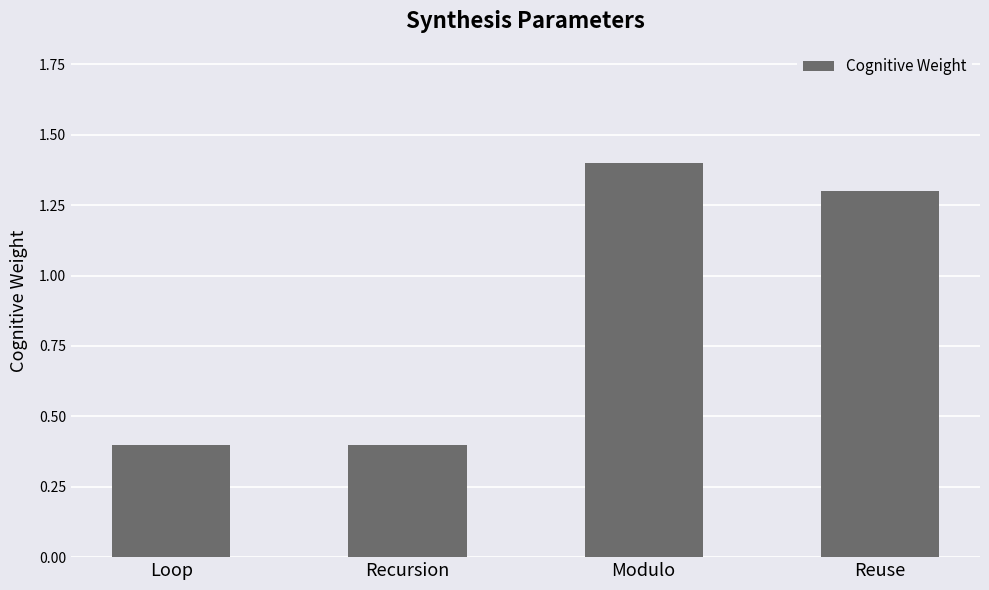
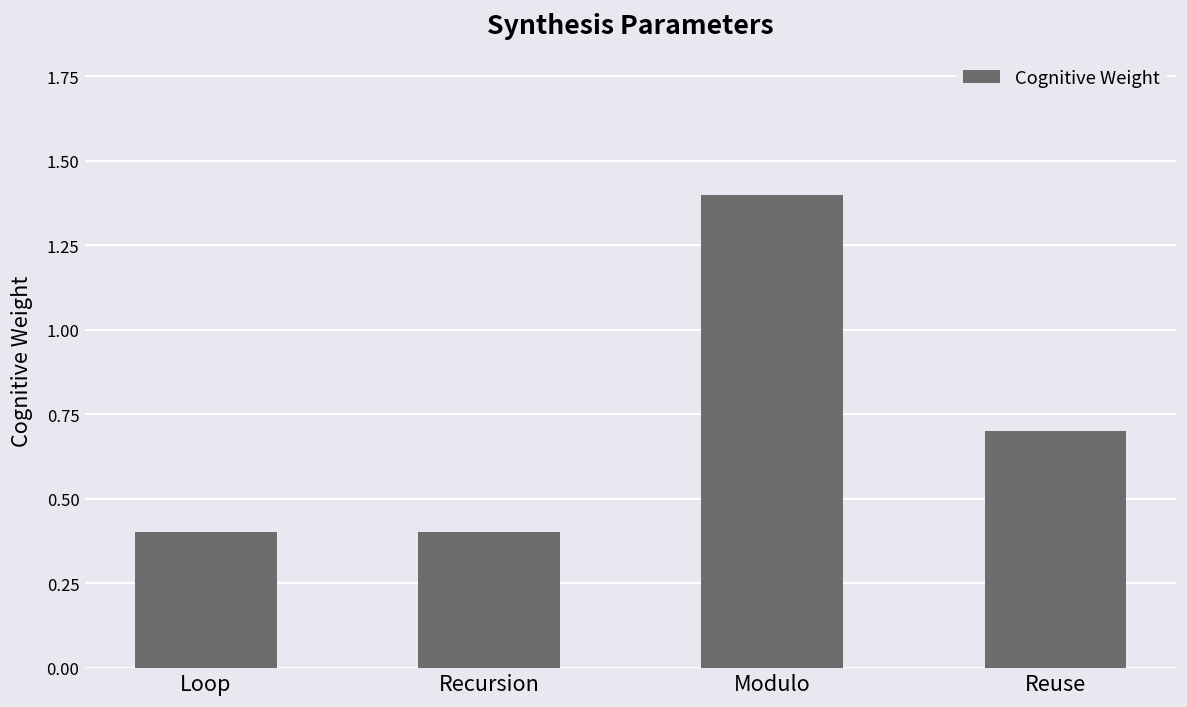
  {
    "Loop": 0.4,
    "Recursion": 0.4,
    "Modulo": 1.4,
-   "Reuse": 1.3
+   "Reuse": 0.7
  }
